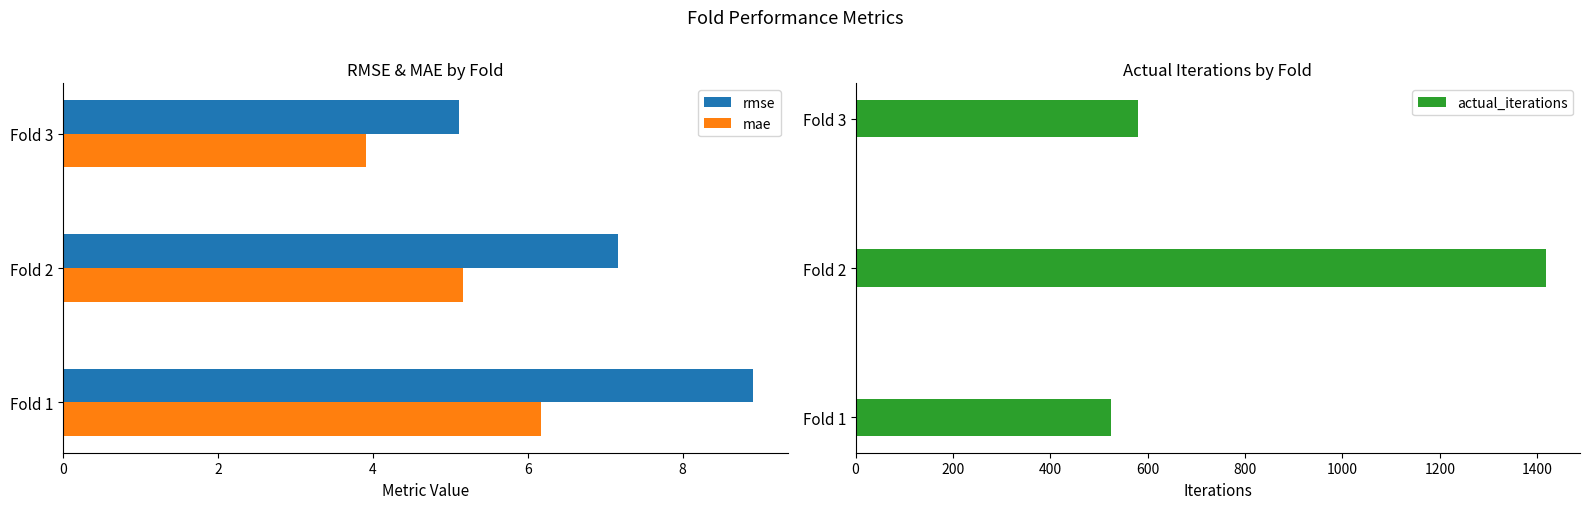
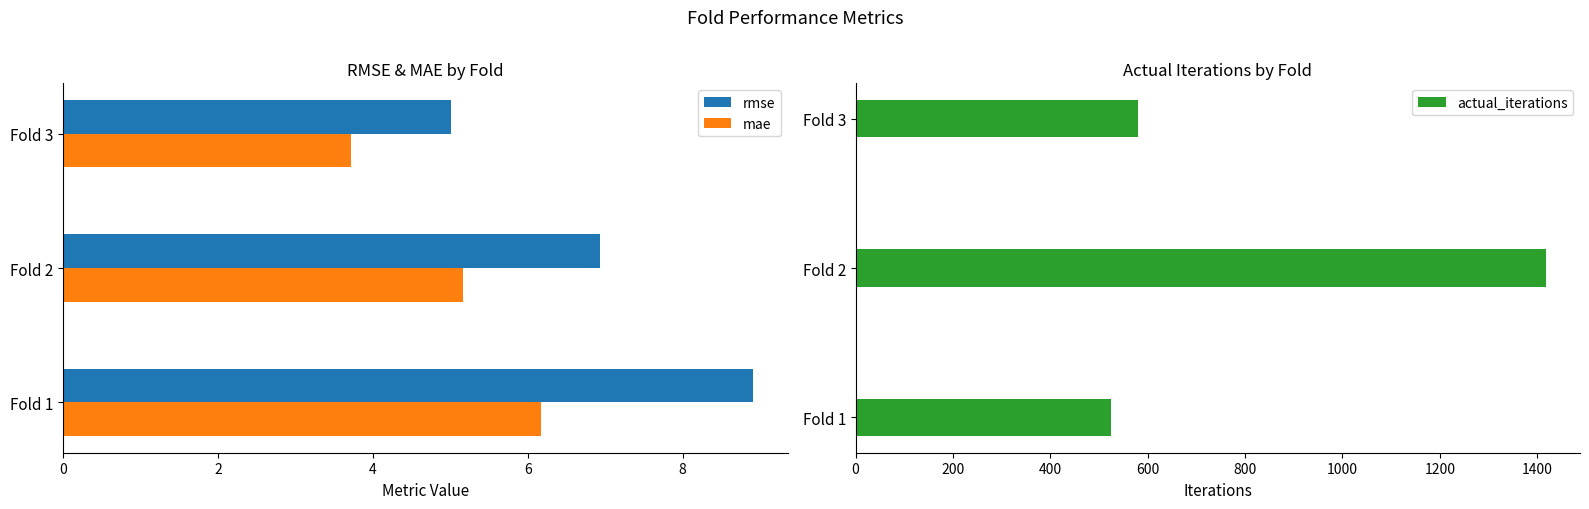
  {
    "RMSE & MAE by Fold": {
      "rmse": {
-       "Fold 3": 5.1,
-       "Fold 2": 7.2,
+       "Fold 3": 5.0,
+       "Fold 2": 6.9,
        "Fold 1": 8.9
      },
      "mae": {
-       "Fold 3": 3.9,
+       "Fold 3": 3.7,
        "Fold 2": 5.2,
        "Fold 1": 6.2
      }
    },
    "Actual Iterations by Fold": {
      "Fold 3": 580,
      "Fold 2": 1420,
      "Fold 1": 520
    }
  }
